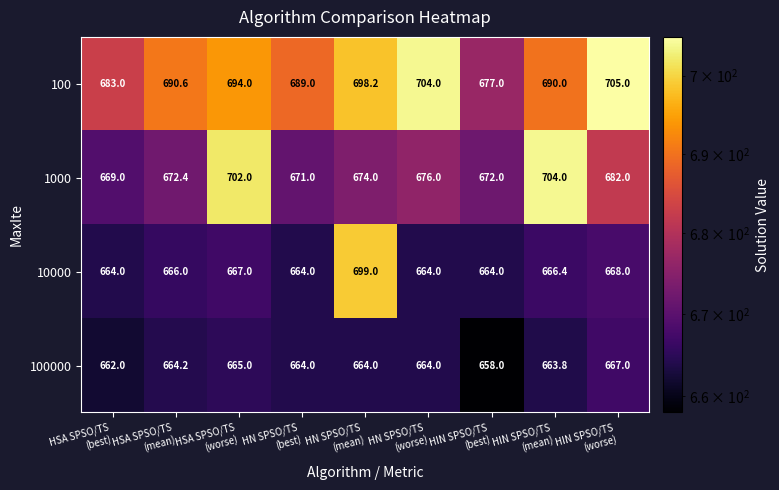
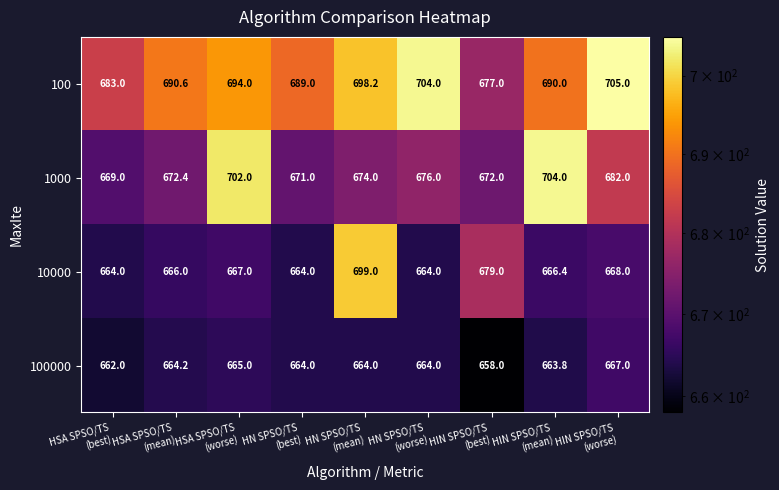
  {
    "100": {
      "HSA SPSO/TS (best)": 683.0,
      "HSA SPSO/TS (mean)": 690.6,
      "HSA SPSO/TS (worse)": 694.0,
      "HN SPSO/TS (best)": 689.0,
      "HN SPSO/TS (mean)": 698.2,
      "HN SPSO/TS (worse)": 704.0,
      "HIN SPSO/TS (best)": 677.0,
      "HIN SPSO/TS (mean)": 690.0,
      "HIN SPSO/TS (worse)": 705.0
    },
    "1000": {
      "HSA SPSO/TS (best)": 669.0,
      "HSA SPSO/TS (mean)": 672.4,
      "HSA SPSO/TS (worse)": 702.0,
      "HN SPSO/TS (best)": 671.0,
      "HN SPSO/TS (mean)": 674.0,
      "HN SPSO/TS (worse)": 676.0,
      "HIN SPSO/TS (best)": 672.0,
      "HIN SPSO/TS (mean)": 704.0,
      "HIN SPSO/TS (worse)": 682.0
    },
    "10000": {
      "HSA SPSO/TS (best)": 664.0,
      "HSA SPSO/TS (mean)": 666.0,
      "HSA SPSO/TS (worse)": 667.0,
      "HN SPSO/TS (best)": 664.0,
      "HN SPSO/TS (mean)": 699.0,
      "HN SPSO/TS (worse)": 664.0,
-     "HIN SPSO/TS (best)": 664.0,
+     "HIN SPSO/TS (best)": 679.0,
      "HIN SPSO/TS (mean)": 666.4,
      "HIN SPSO/TS (worse)": 668.0
    },
    "100000": {
      "HSA SPSO/TS (best)": 662.0,
      "HSA SPSO/TS (mean)": 664.2,
      "HSA SPSO/TS (worse)": 665.0,
      "HN SPSO/TS (best)": 664.0,
      "HN SPSO/TS (mean)": 664.0,
      "HN SPSO/TS (worse)": 664.0,
      "HIN SPSO/TS (best)": 658.0,
      "HIN SPSO/TS (mean)": 663.8,
      "HIN SPSO/TS (worse)": 667.0
    }
  }
